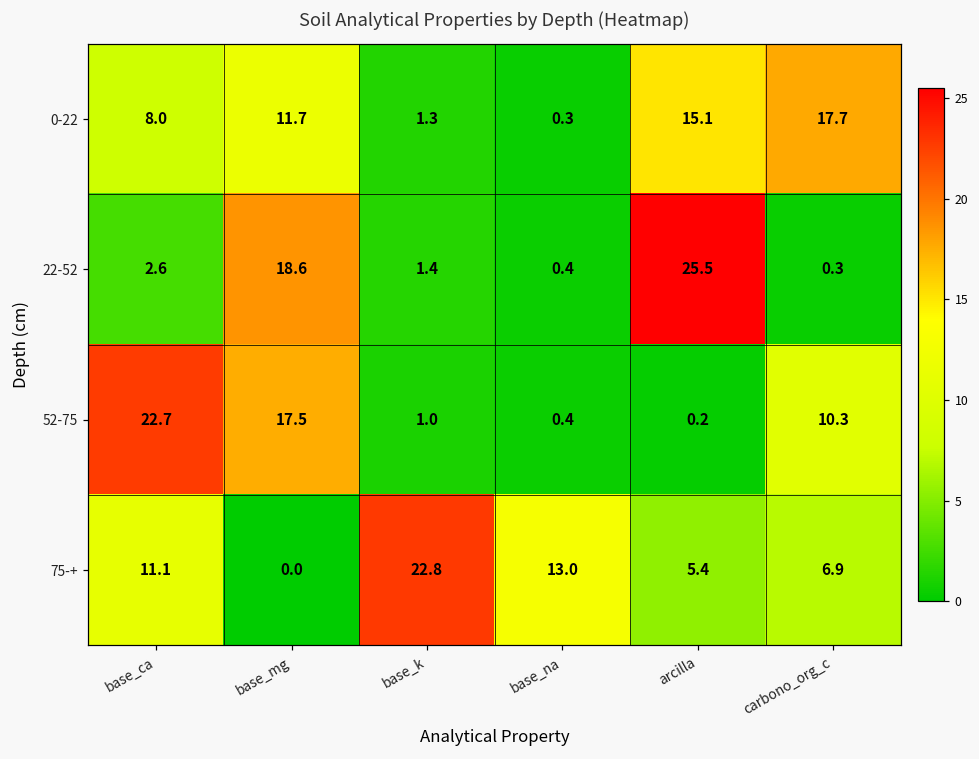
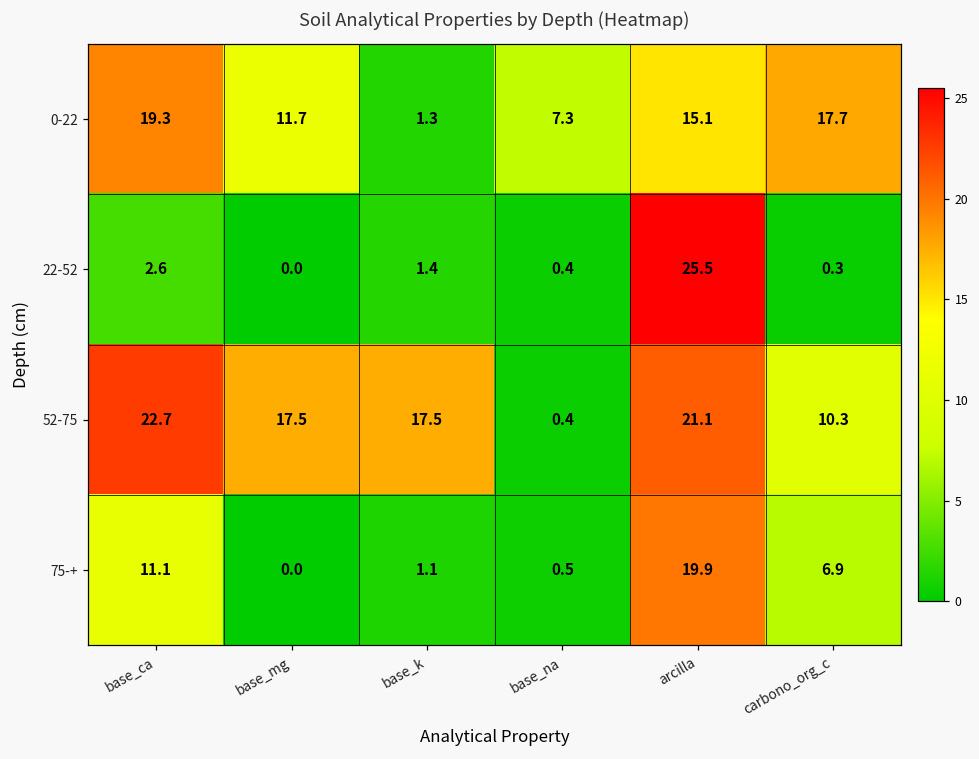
  {
    "0-22": {
-     "base_ca": 8.0,
+     "base_ca": 19.3,
      "base_mg": 11.7,
      "base_k": 1.3,
-     "base_na": 0.3,
+     "base_na": 7.3,
      "arcilla": 15.1,
      "carbono_org_c": 17.7
    },
    "22-52": {
      "base_ca": 2.6,
-     "base_mg": 18.6,
+     "base_mg": 0.0,
      "base_k": 1.4,
      "base_na": 0.4,
      "arcilla": 25.5,
      "carbono_org_c": 0.3
    },
    "52-75": {
      "base_ca": 22.7,
      "base_mg": 17.5,
-     "base_k": 1.0,
+     "base_k": 17.5,
      "base_na": 0.4,
-     "arcilla": 0.2,
+     "arcilla": 21.1,
      "carbono_org_c": 10.3
    },
    "75-+": {
      "base_ca": 11.1,
      "base_mg": 0.0,
-     "base_k": 22.8,
-     "base_na": 13.0,
-     "arcilla": 5.4,
+     "base_k": 1.1,
+     "base_na": 0.5,
+     "arcilla": 19.9,
      "carbono_org_c": 6.9
    }
  }
